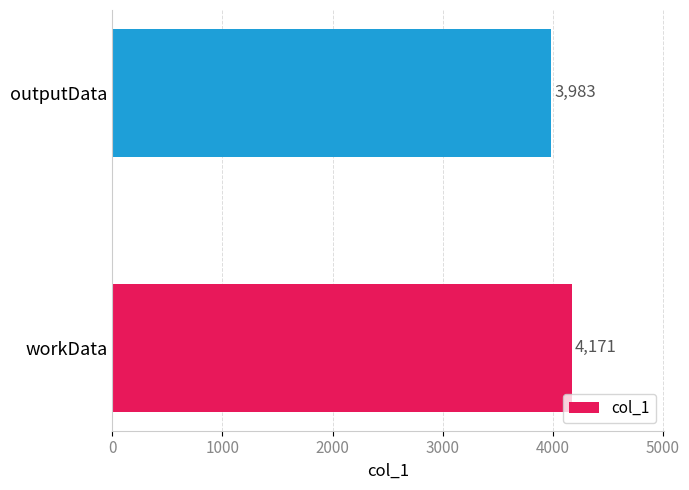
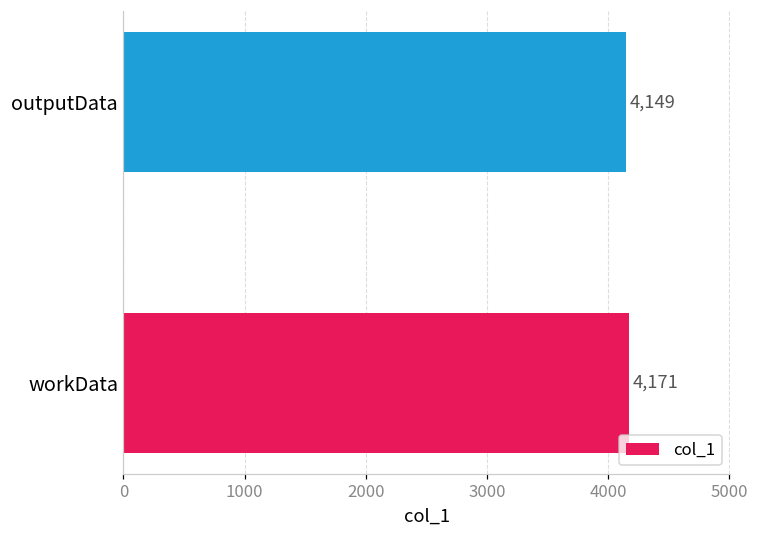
  {
-   "outputData": "3,983",
+   "outputData": "4,149",
    "workData": "4,171"
  }
